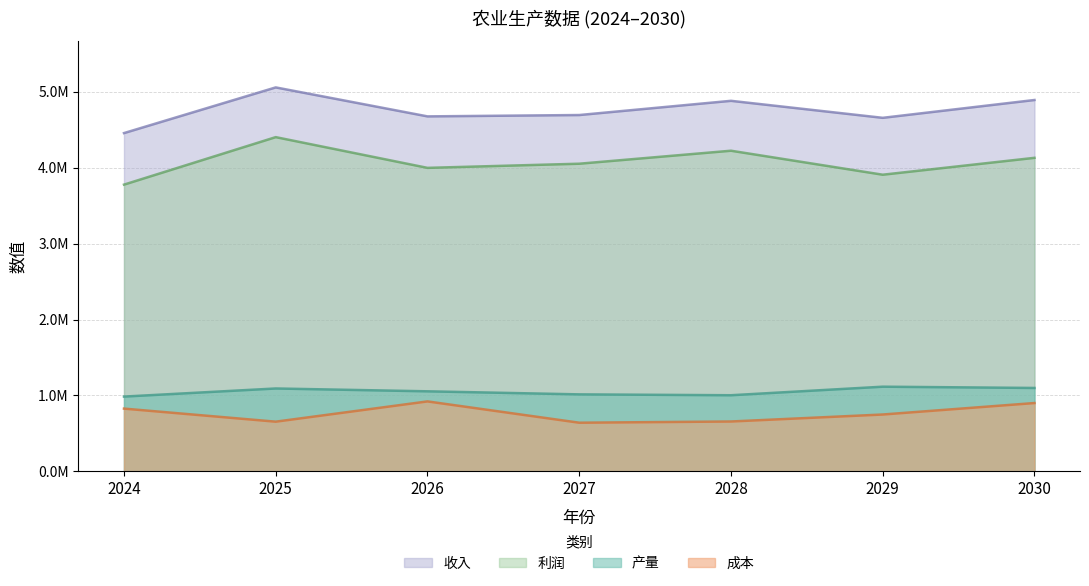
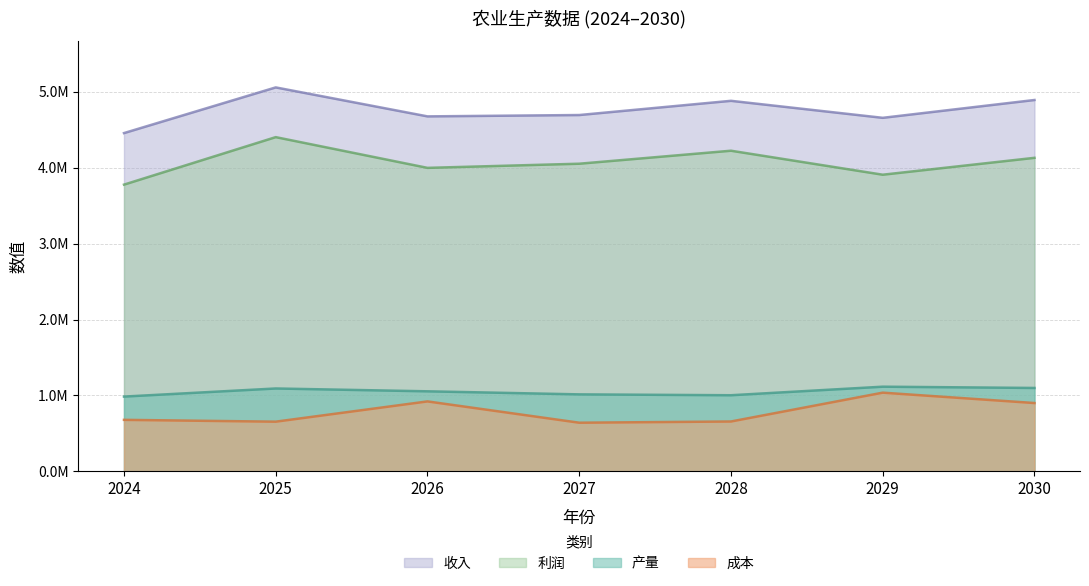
  {
    "成本": {
-     "2024": 800000,
+     "2024": 700000,
      "2025": 700000,
      "2026": 900000,
      "2027": 600000,
      "2028": 700000,
-     "2029": 700000,
+     "2029": 1000000,
      "2030": 900000
    }
  }
